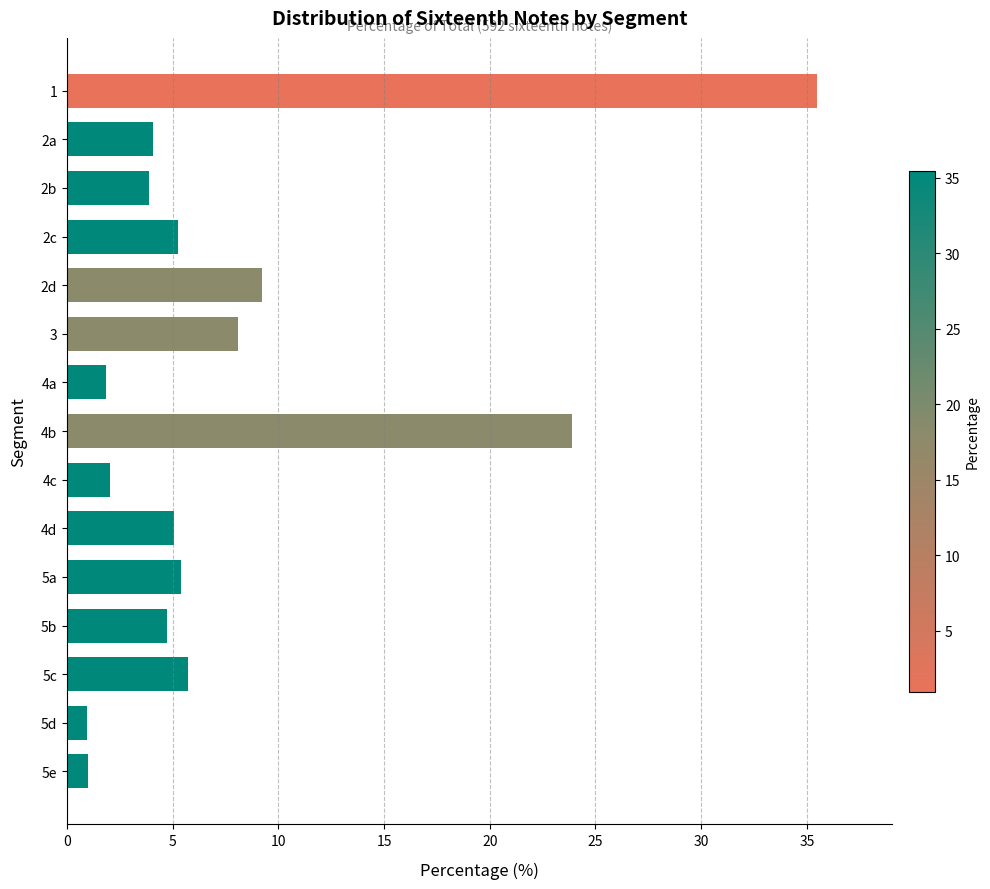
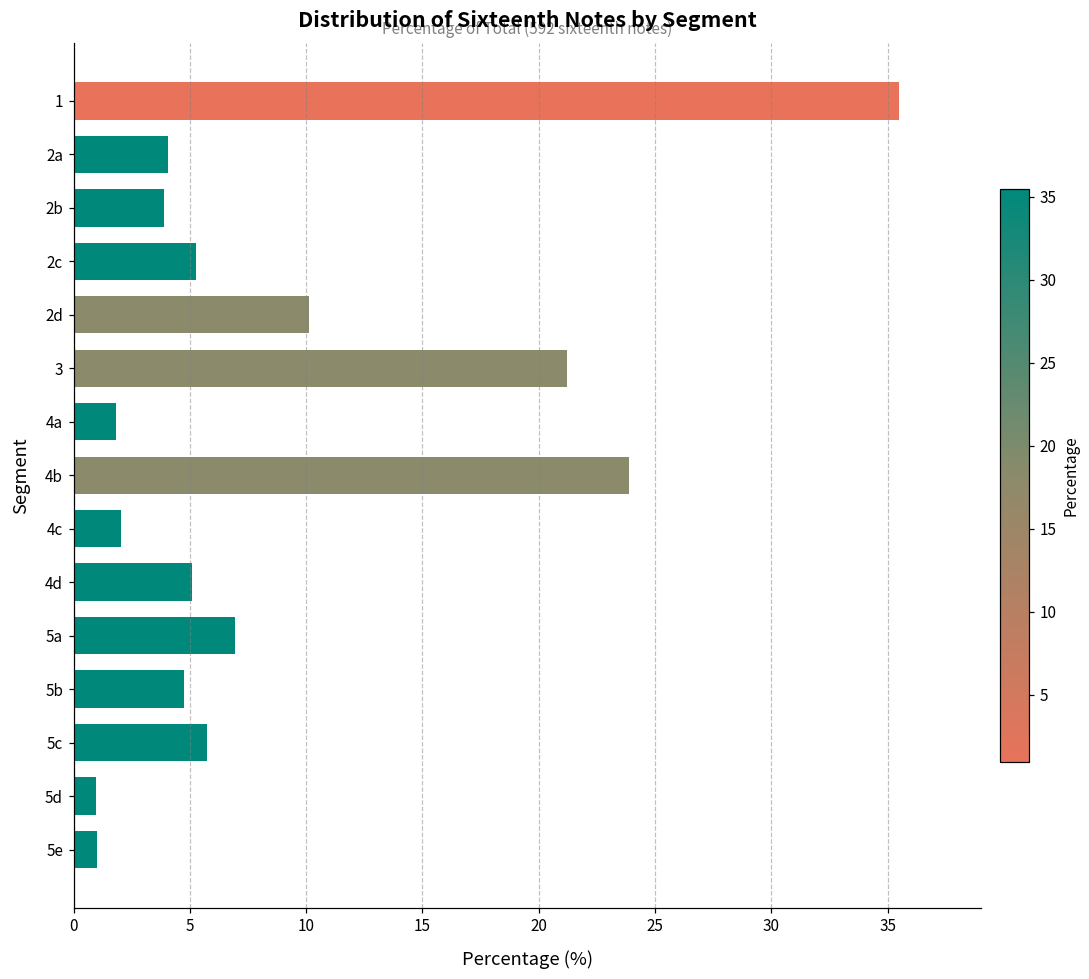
  {
    "1": 35.5,
    "2a": 4.1,
    "2b": 3.9,
    "2c": 5.2,
-   "2d": 9.2,
-   "3": 8.1,
+   "2d": 10.1,
+   "3": 21.2,
    "4a": 1.8,
    "4b": 23.9,
    "4c": 2.0,
    "4d": 5.1,
-   "5a": 5.4,
+   "5a": 7.0,
    "5b": 4.7,
    "5c": 5.7,
    "5d": 1.0,
    "5e": 1.0
  }
